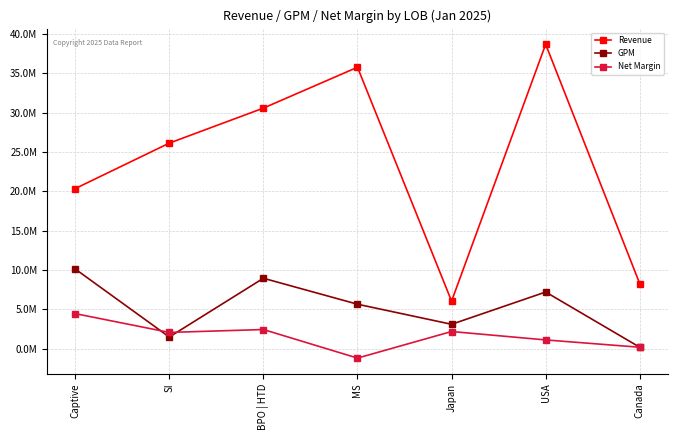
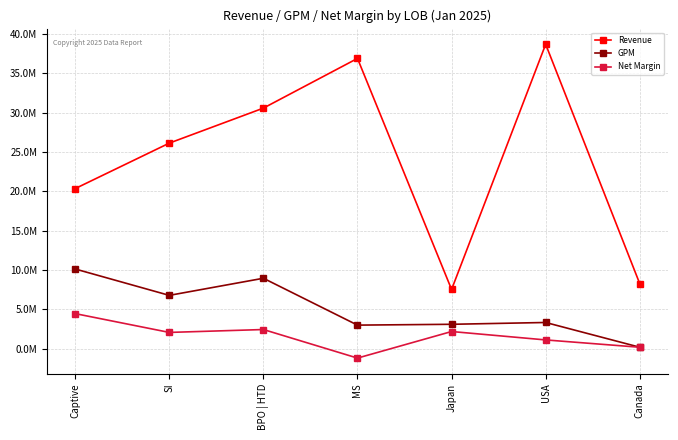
  {
    "Revenue": {
      "Captive": 20000000,
      "SI": 26000000,
      "BPO | HTD": 31000000,
-     "MS": 36000000,
-     "Japan": 6000000,
+     "MS": 37000000,
+     "Japan": 8000000,
      "USA": 39000000,
      "Canada": 8000000
    },
    "GPM": {
      "Captive": 10000000,
-     "SI": 1000000,
+     "SI": 7000000,
      "BPO | HTD": 9000000,
-     "MS": 6000000,
+     "MS": 3000000,
      "Japan": 3000000,
-     "USA": 7000000
+     "USA": 3000000
    },
    "Net Margin": {
      "Captive": 4000000,
      "SI": 2000000,
      "BPO | HTD": 2000000,
      "MS": -1000000,
      "Japan": 2000000,
      "USA": 1000000
    }
  }
